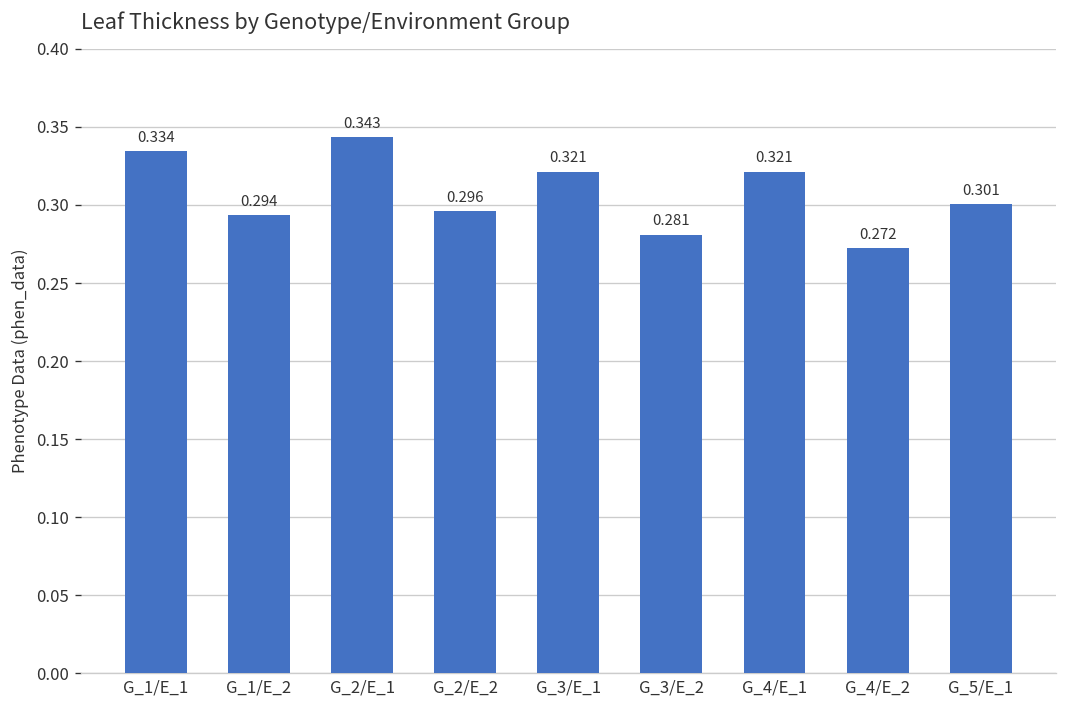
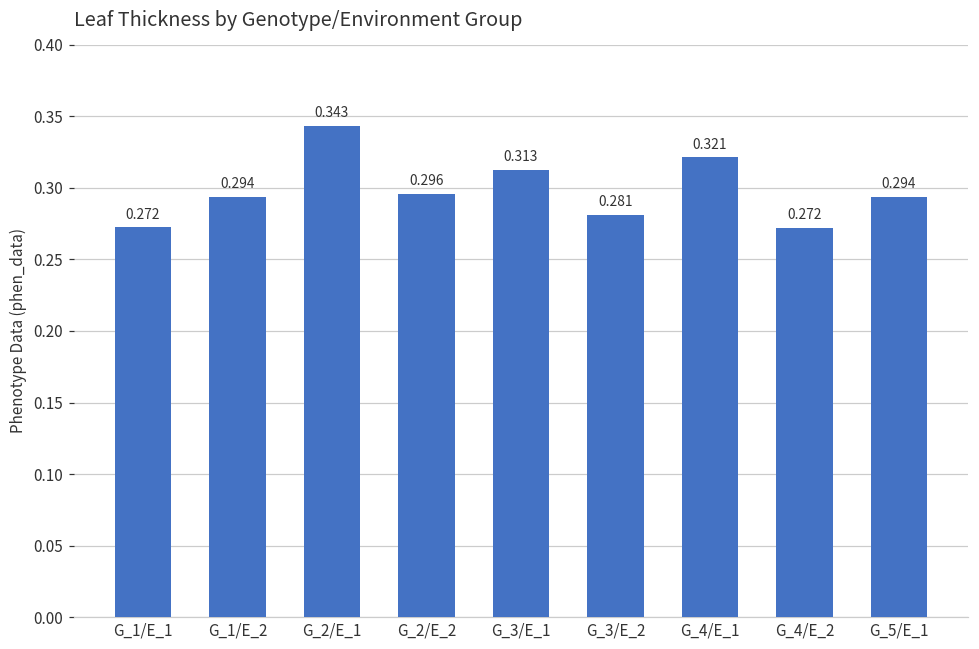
  {
-   "G_1/E_1": 0.334,
+   "G_1/E_1": 0.272,
    "G_1/E_2": 0.294,
    "G_2/E_1": 0.343,
    "G_2/E_2": 0.296,
-   "G_3/E_1": 0.321,
+   "G_3/E_1": 0.313,
    "G_3/E_2": 0.281,
    "G_4/E_1": 0.321,
    "G_4/E_2": 0.272,
-   "G_5/E_1": 0.301
+   "G_5/E_1": 0.294
  }
